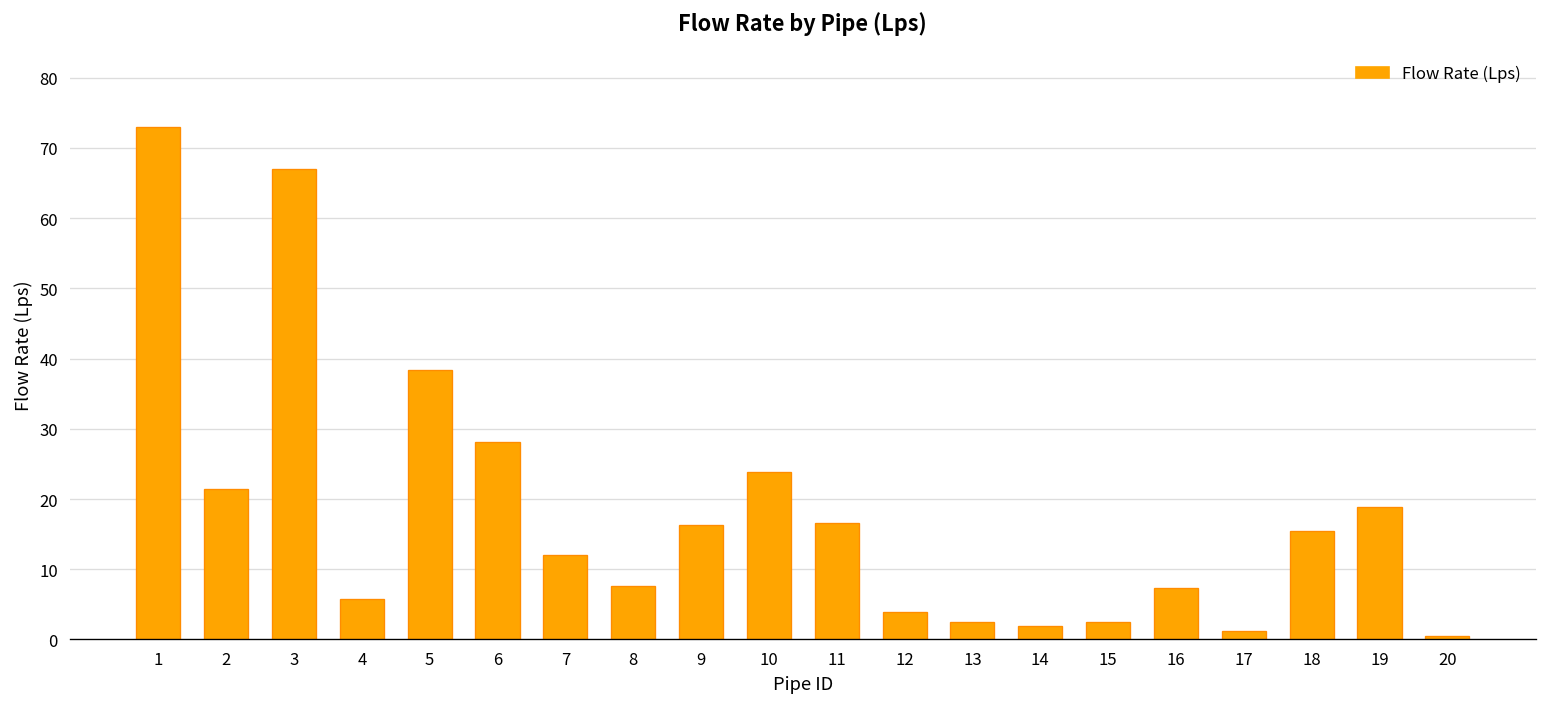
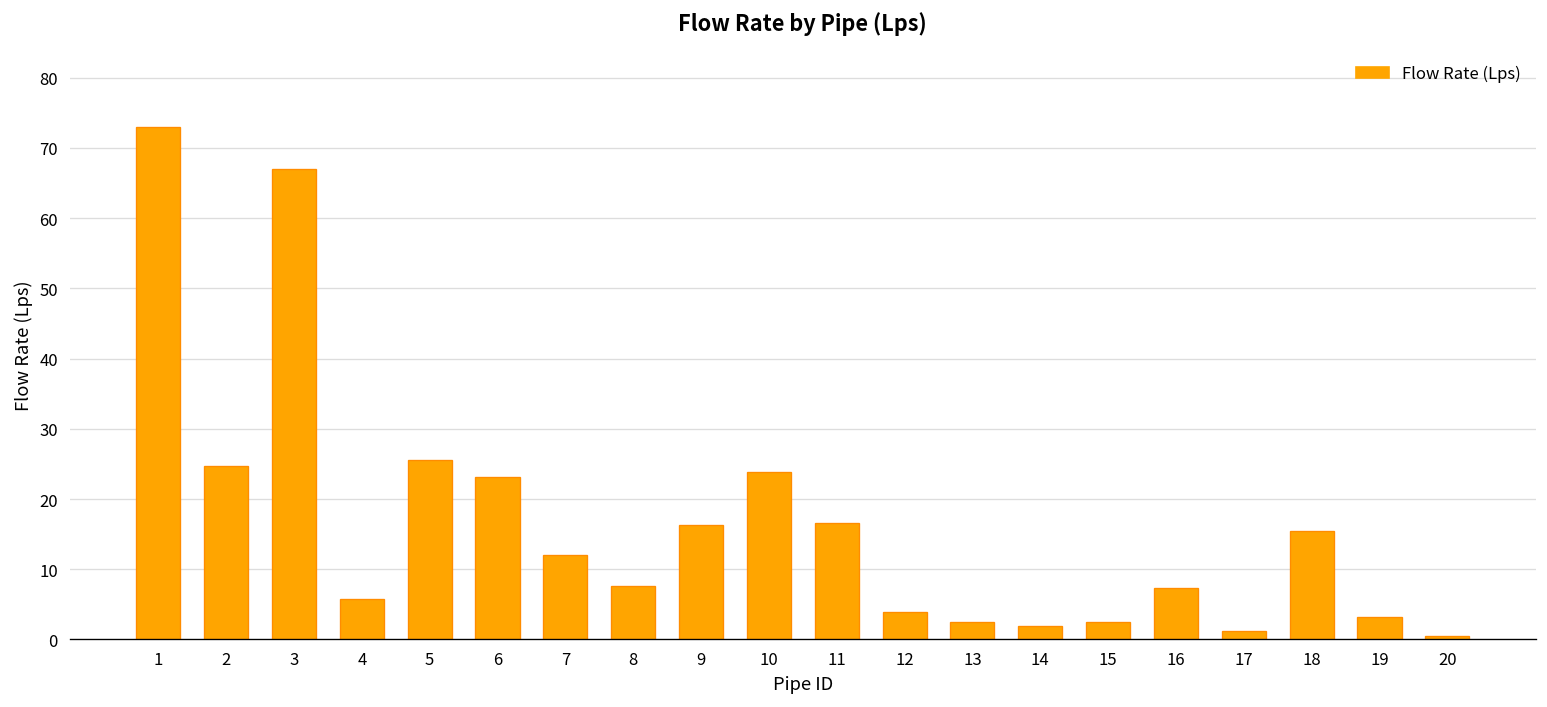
  {
    "1": 73,
-   "2": 21,
+   "2": 25,
    "3": 67,
    "4": 6,
-   "5": 38,
-   "6": 28,
+   "5": 26,
+   "6": 23,
    "7": 12,
    "8": 8,
    "9": 16,
    "10": 24,
    "11": 17,
    "12": 4,
    "13": 3,
    "14": 2,
    "15": 2,
    "16": 7,
    "17": 1,
    "18": 16,
-   "19": 19,
+   "19": 3,
    "20": 0
  }
